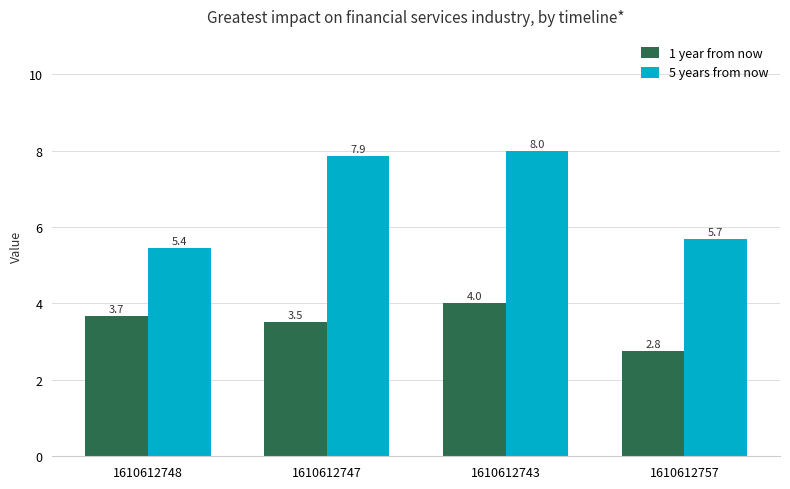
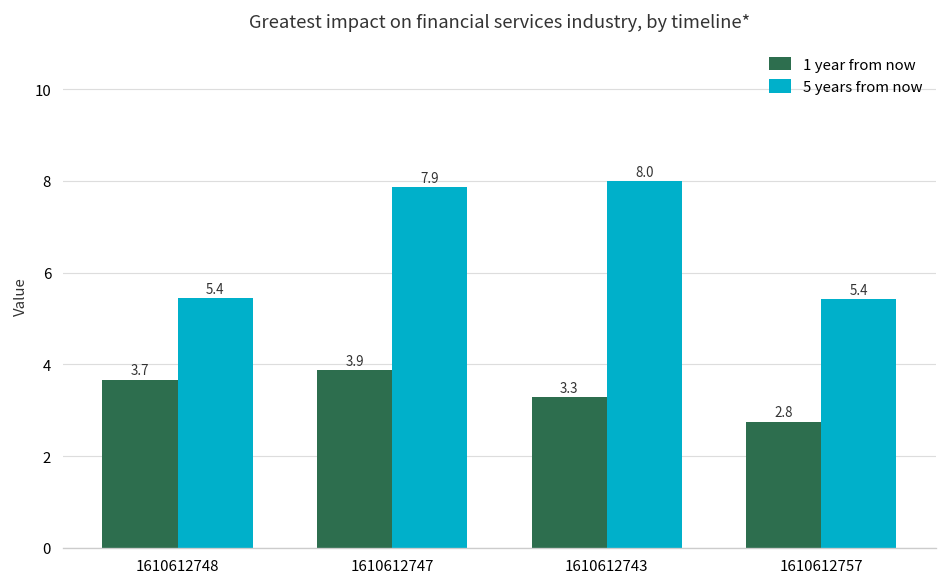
  {
    "1 year from now": {
      "1610612748": 3.7,
-     "1610612747": 3.5,
-     "1610612743": 4.0,
+     "1610612747": 3.9,
+     "1610612743": 3.3,
      "1610612757": 2.8
    },
    "5 years from now": {
      "1610612748": 5.4,
      "1610612747": 7.9,
      "1610612743": 8.0,
-     "1610612757": 5.7
+     "1610612757": 5.4
    }
  }
